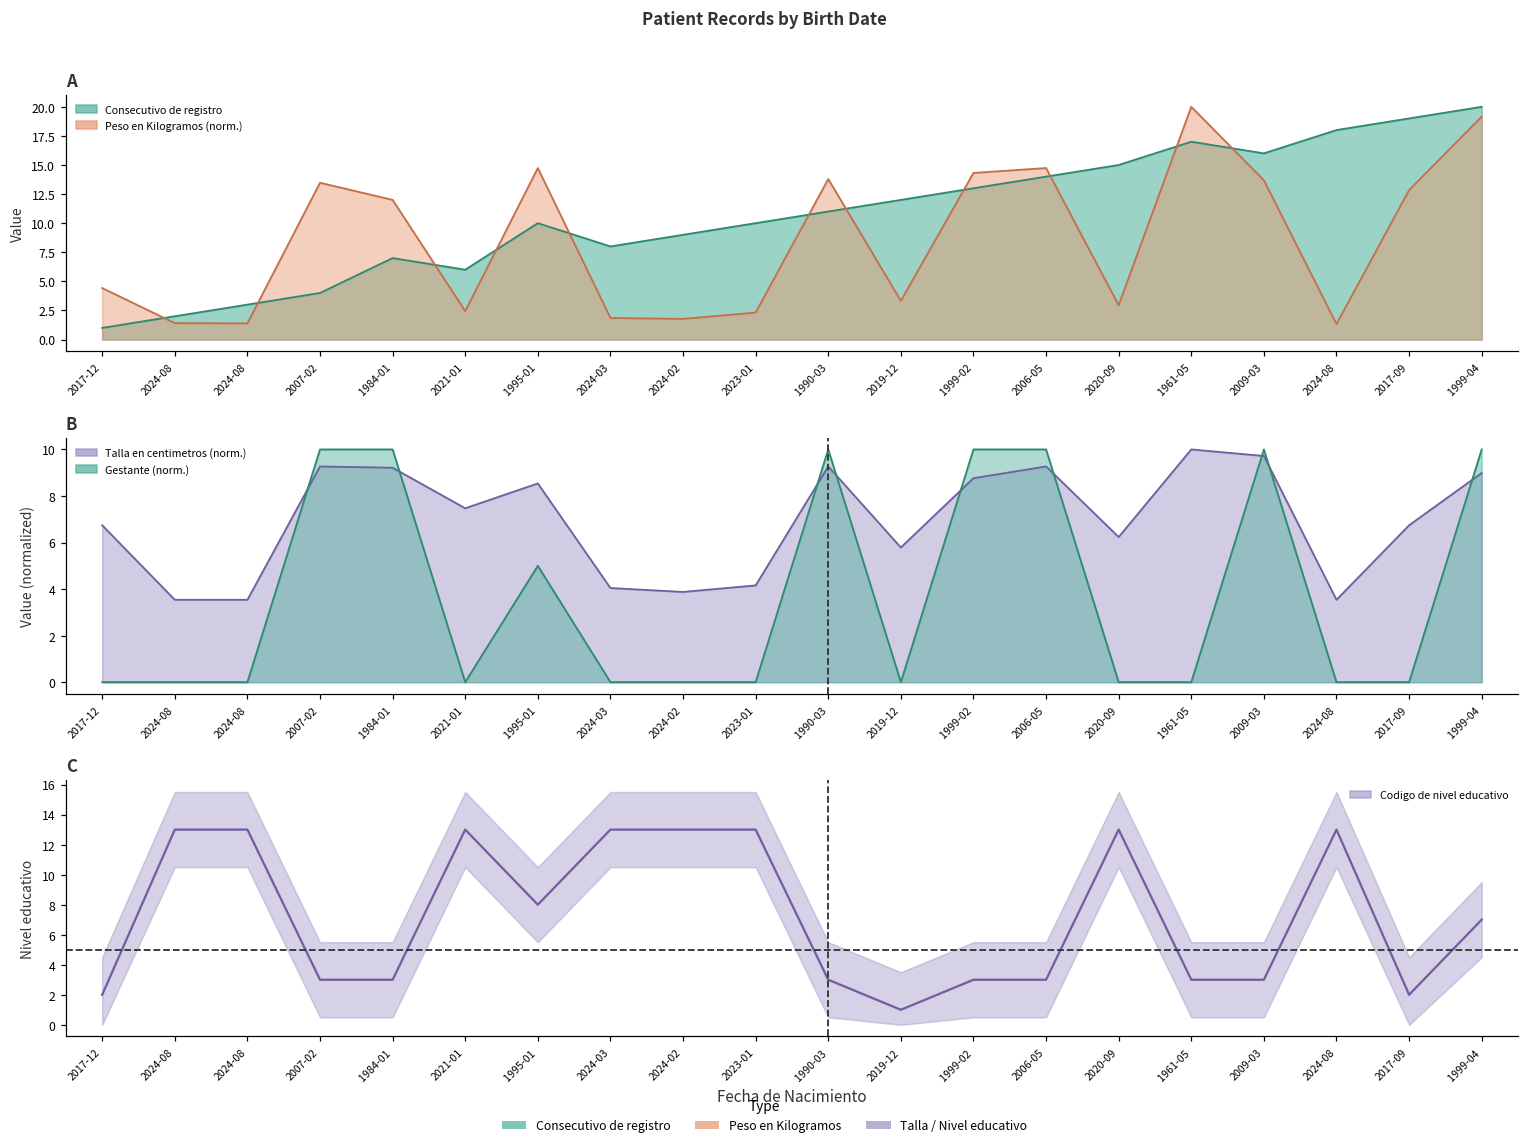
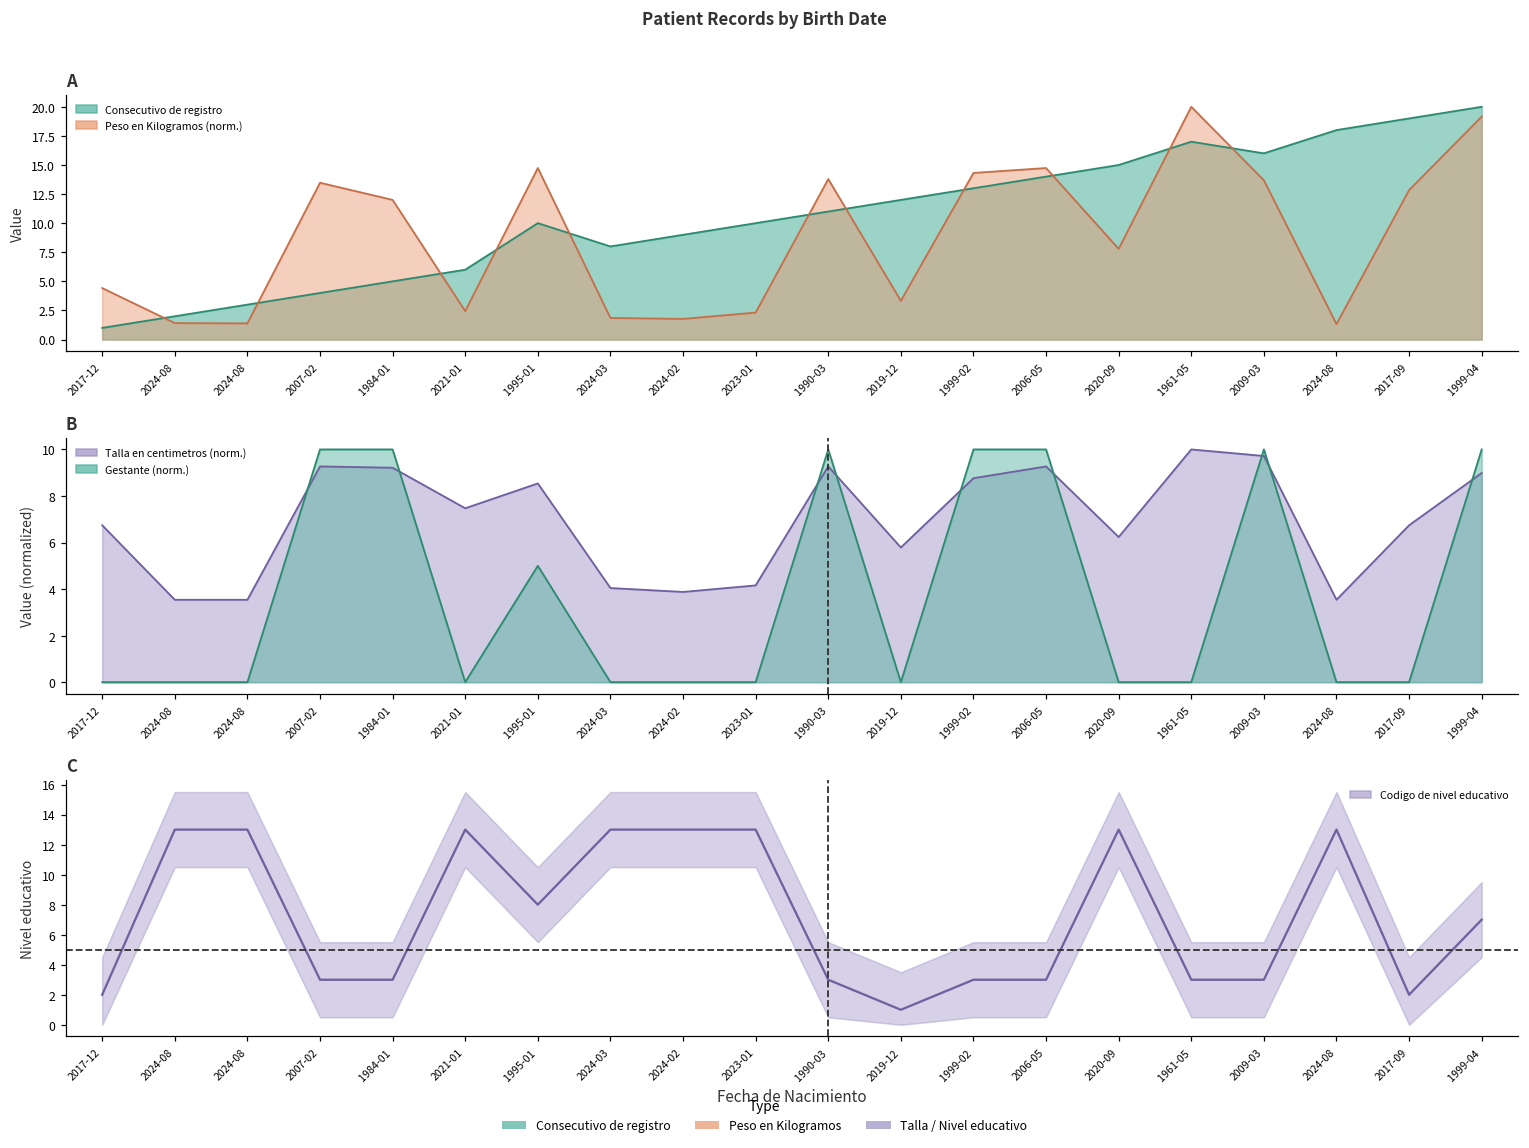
  {
    "A": {
      "Consecutivo de registro": {
        "2017-12": 1,
        "2007-02": 4,
-       "1984-01": 7,
+       "1984-01": 5,
        "2021-01": 6,
        "1995-01": 10,
        "2024-03": 8,
        "2024-02": 9,
        "2023-01": 10,
        "1990-03": 11,
        "2019-12": 12,
        "1999-02": 13,
        "2006-05": 14,
        "2020-09": 15,
        "1961-05": 17,
        "2009-03": 16,
        "2017-09": 19,
        "1999-04": 20
      },
      "Peso en Kilogramos (norm.)": {
        "2017-12": 4.4,
        "2007-02": 13.5,
        "1984-01": 12.0,
        "2021-01": 2.4,
        "1995-01": 14.7,
        "2024-03": 1.9,
        "2024-02": 1.8,
        "2023-01": 2.3,
        "1990-03": 13.8,
        "2019-12": 3.3,
        "1999-02": 14.3,
        "2006-05": 14.7,
-       "2020-09": 2.9,
+       "2020-09": 7.8,
        "1961-05": 20.0,
        "2009-03": 13.7,
        "2017-09": 12.8,
        "1999-04": 19.2
      }
    },
    "B": {
      "Talla en centimetros (norm.)": {
        "2017-12": 6.7,
        "2007-02": 9.3,
        "1984-01": 9.2,
        "2021-01": 7.5,
        "1995-01": 8.5,
        "2024-03": 4.0,
        "2024-02": 3.9,
        "2023-01": 4.2,
        "1990-03": 9.3,
        "2019-12": 5.8,
        "1999-02": 8.8,
        "2006-05": 9.3,
        "2020-09": 6.2,
        "1961-05": 10.0,
        "2009-03": 9.7,
        "2017-09": 6.7,
        "1999-04": 9.0
      },
      "Gestante (norm.)": {
        "2017-12": 0.0,
        "2007-02": 10.0,
        "1984-01": 10.0,
        "2021-01": 0.0,
        "1995-01": 5.0,
        "2024-03": 0.0,
        "2024-02": 0.0,
        "2023-01": 0.0,
        "1990-03": 10.0,
        "2019-12": 0.0,
        "1999-02": 10.0,
        "2006-05": 10.0,
        "2020-09": 0.0,
        "1961-05": 0.0,
        "2009-03": 10.0,
        "2017-09": 0.0,
        "1999-04": 10.0
      }
    },
    "C": {
      "Codigo de nivel educativo": {
        "2017-12": 4.5,
        "2019-12": 3.5,
        "2017-09": 4.5
      }
    }
  }
